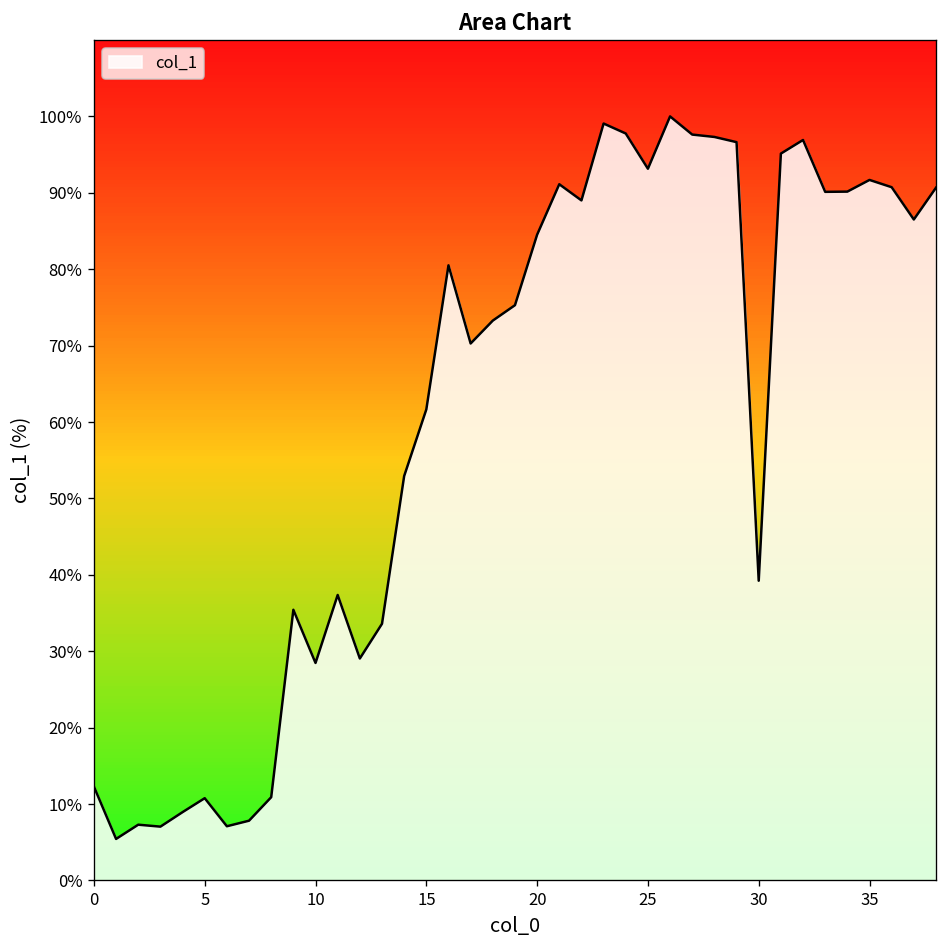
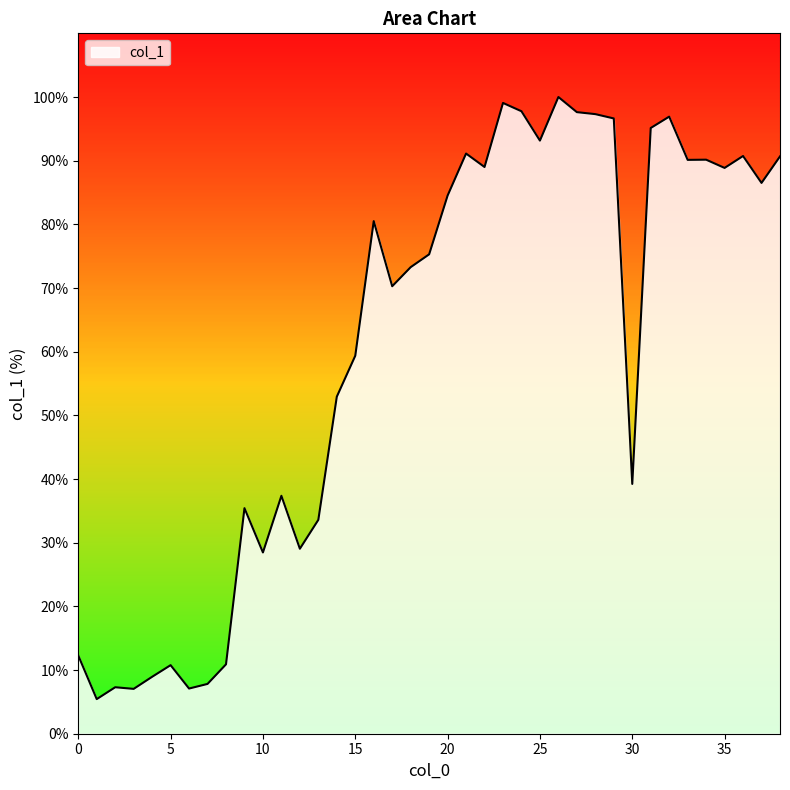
  {
    "0": "12%",
    "5": "11%",
    "10": "28%",
-   "15": "62%",
+   "15": "59%",
    "20": "85%",
    "25": "93%",
    "30": "39%",
-   "35": "92%"
+   "35": "89%"
  }
